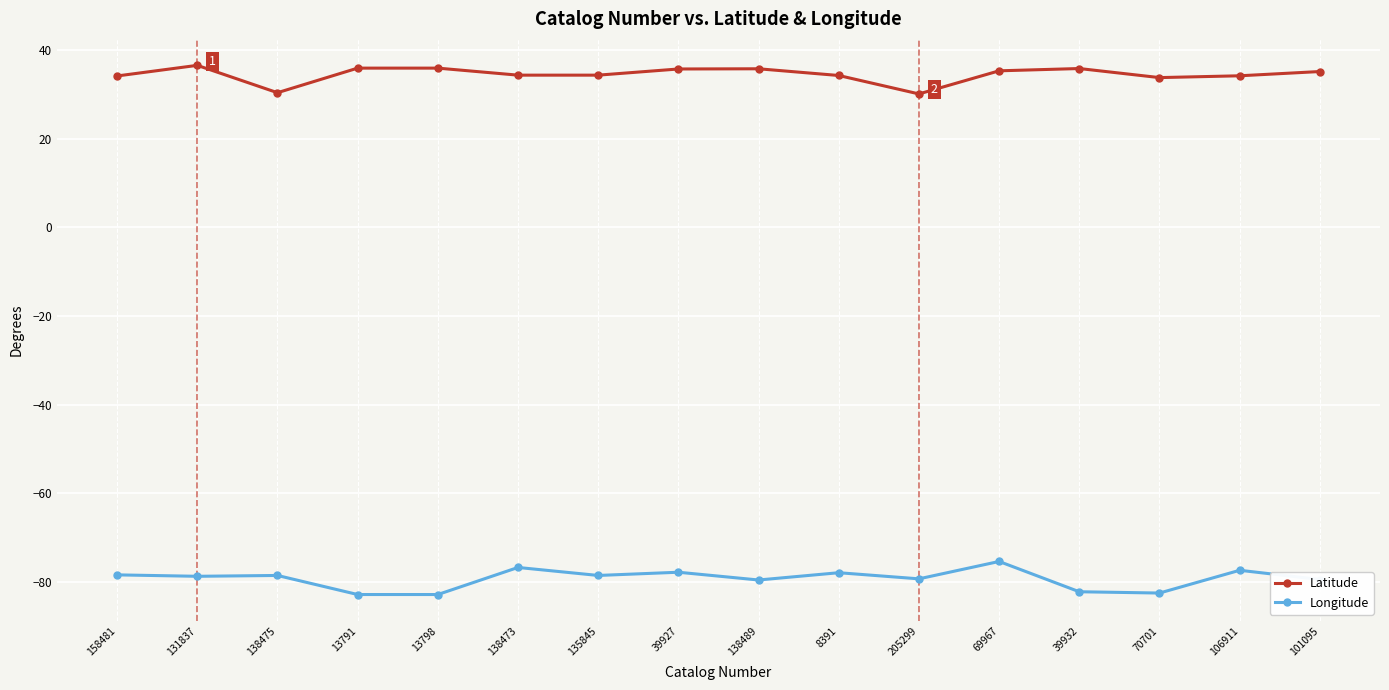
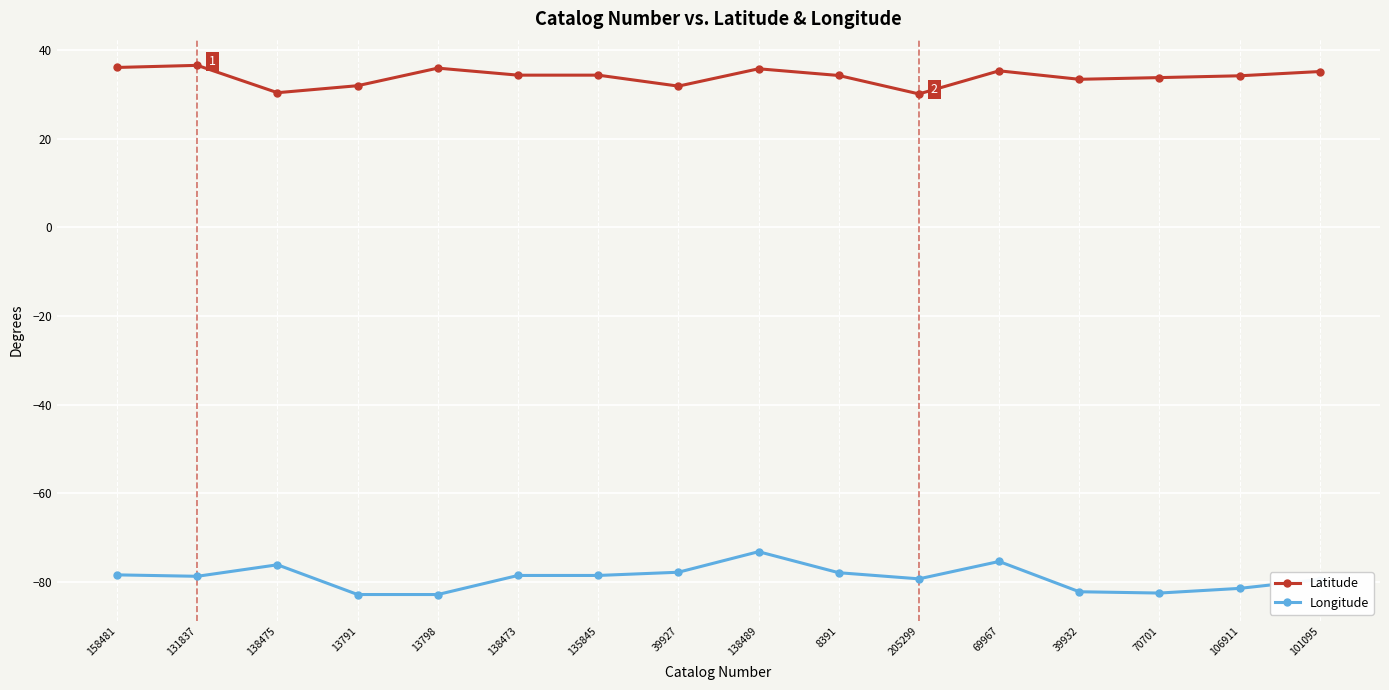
  {
    "Latitude": {
-     "158481": 34,
+     "158481": 36,
      "138475": 30,
-     "13791": 36,
+     "13791": 32,
      "13798": 36,
      "138473": 34,
      "135845": 34,
-     "39927": 36,
+     "39927": 32,
      "138489": 36,
      "8391": 34,
      "69967": 35,
-     "39932": 36,
+     "39932": 33,
      "70701": 34,
      "106911": 34,
      "101095": 35
    },
    "Longitude": {
      "158481": -78,
      "131837": -79,
-     "138475": -79,
+     "138475": -76,
      "13791": -83,
      "13798": -83,
-     "138473": -77,
+     "138473": -79,
      "135845": -79,
      "39927": -78,
-     "138489": -80,
+     "138489": -73,
      "8391": -78,
      "205299": -79,
      "69967": -75,
      "39932": -82,
      "70701": -82,
-     "106911": -77
+     "106911": -81
    }
  }
